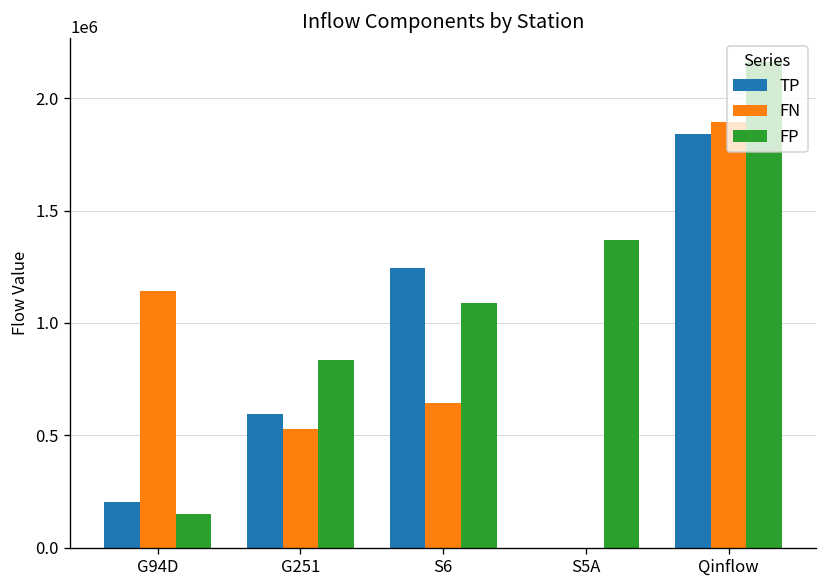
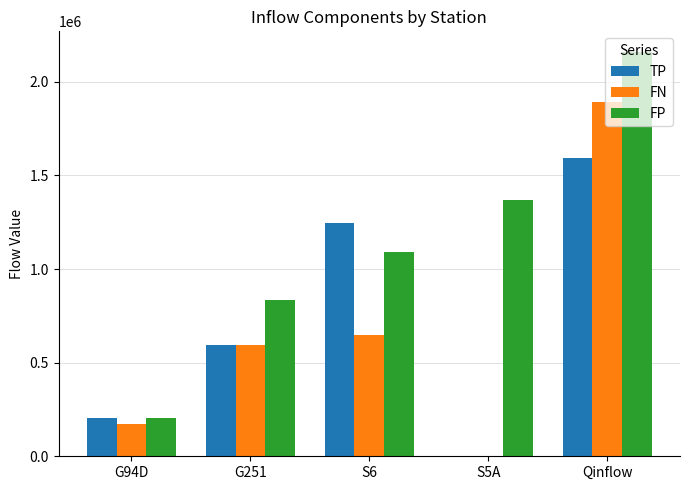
  {
    "TP": {
      "G94D": 200000,
      "G251": 590000,
      "S6": 1240000,
      "S5A": 0,
-     "Qinflow": 1840000
+     "Qinflow": 1600000
    },
    "FN": {
-     "G94D": 1140000,
-     "G251": 530000,
+     "G94D": 170000,
+     "G251": 590000,
      "S6": 650000,
      "S5A": 0
    },
    "FP": {
-     "G94D": 150000,
+     "G94D": 200000,
      "G251": 830000,
      "S6": 1090000,
      "S5A": 1370000
    }
  }
